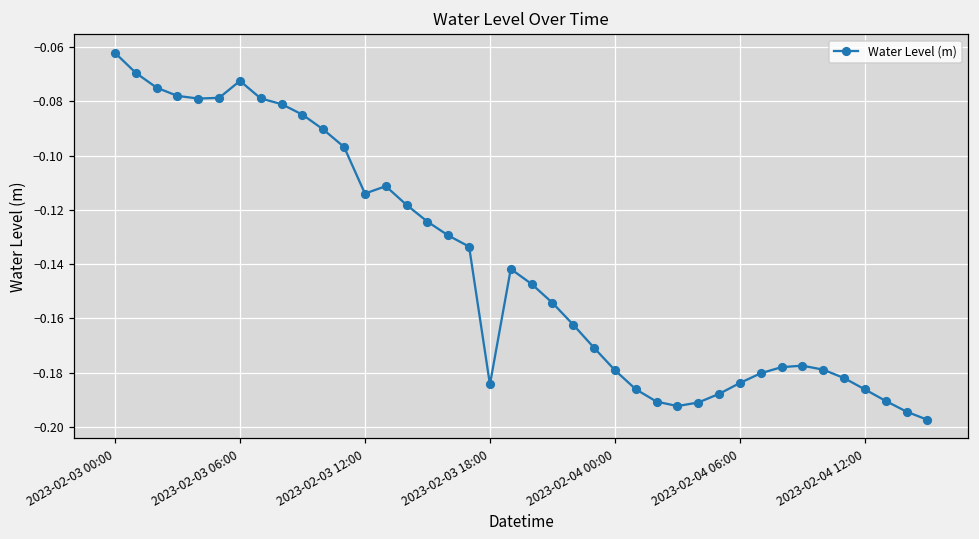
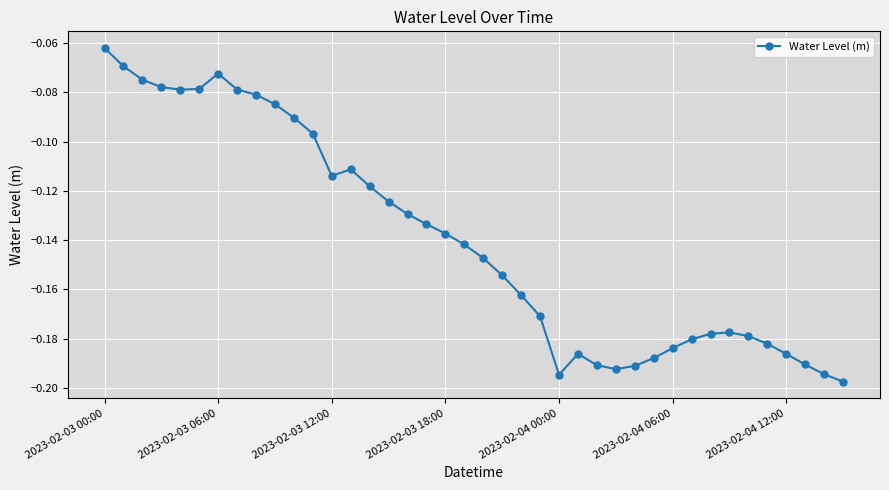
  {
    "2023-02-03 00:00": -0.062,
    "2023-02-03 06:00": -0.072,
    "2023-02-03 12:00": -0.114,
-   "2023-02-03 18:00": -0.184,
-   "2023-02-04 00:00": -0.179,
+   "2023-02-03 18:00": -0.137,
+   "2023-02-04 00:00": -0.195,
    "2023-02-04 06:00": -0.184,
    "2023-02-04 12:00": -0.186
  }
